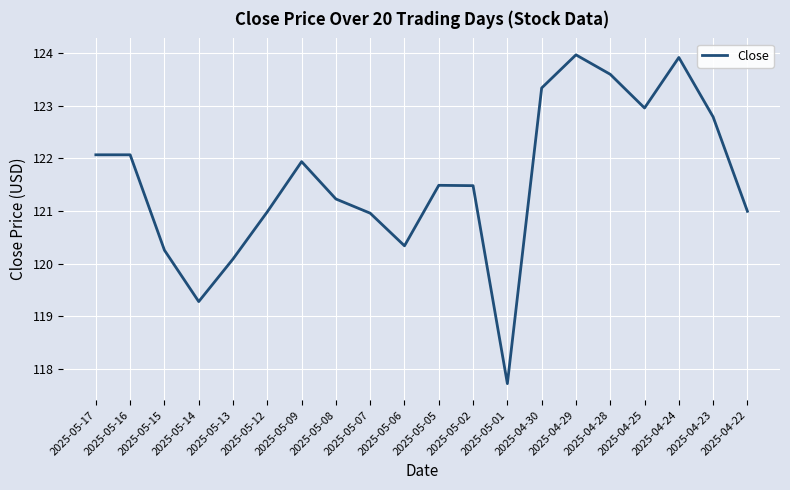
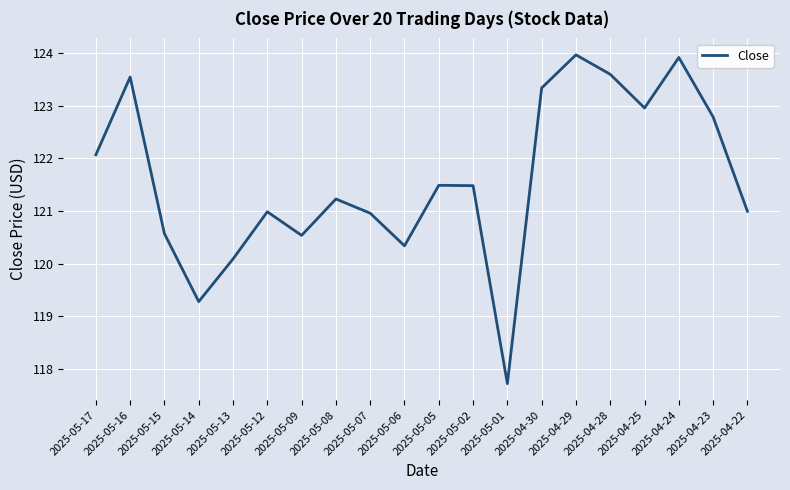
  {
    "2025-05-17": 122.1,
-   "2025-05-16": 122.1,
-   "2025-05-15": 120.3,
+   "2025-05-16": 123.5,
+   "2025-05-15": 120.6,
    "2025-05-14": 119.3,
    "2025-05-13": 120.1,
    "2025-05-12": 121.0,
-   "2025-05-09": 121.9,
+   "2025-05-09": 120.5,
    "2025-05-08": 121.2,
    "2025-05-07": 121.0,
    "2025-05-06": 120.3,
    "2025-05-05": 121.5,
    "2025-05-02": 121.5,
    "2025-05-01": 117.7,
    "2025-04-30": 123.3,
    "2025-04-29": 124.0,
    "2025-04-28": 123.6,
    "2025-04-25": 123.0,
    "2025-04-24": 123.9,
    "2025-04-23": 122.8,
    "2025-04-22": 121.0
  }
